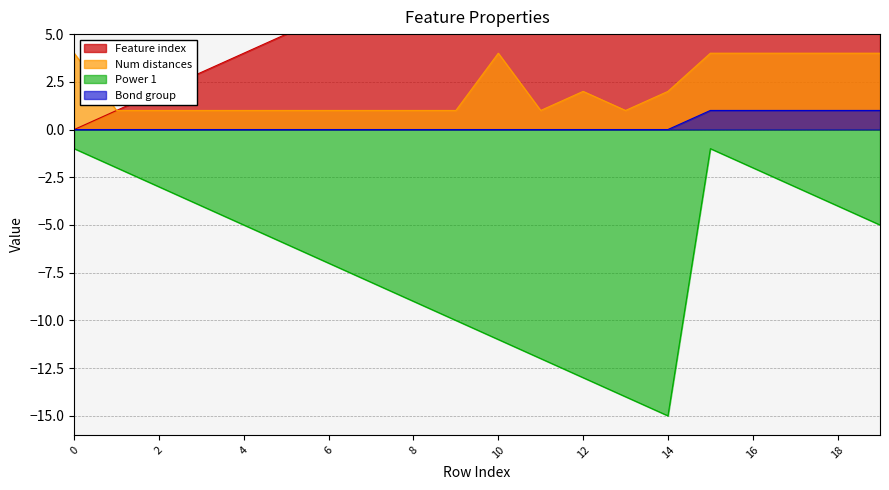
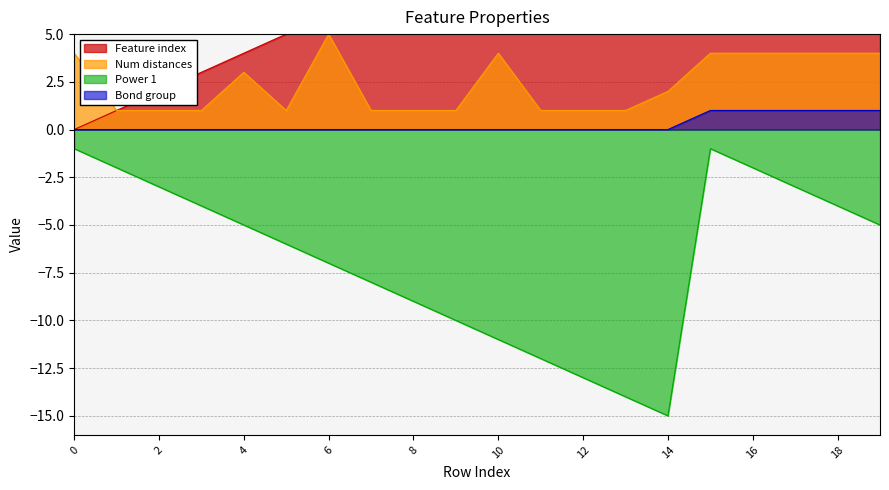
  {
    "Feature index": {
      "4": 4
    },
    "Num distances": {
      "0": 4,
      "2": 1,
-     "4": 1,
-     "6": 1,
+     "4": 3,
+     "6": 5,
      "8": 1,
      "10": 4,
-     "12": 2,
+     "12": 1,
      "14": 2,
      "16": 4,
      "18": 4
    },
    "Bond group": {
      "16": 1,
      "18": 1
    }
  }
